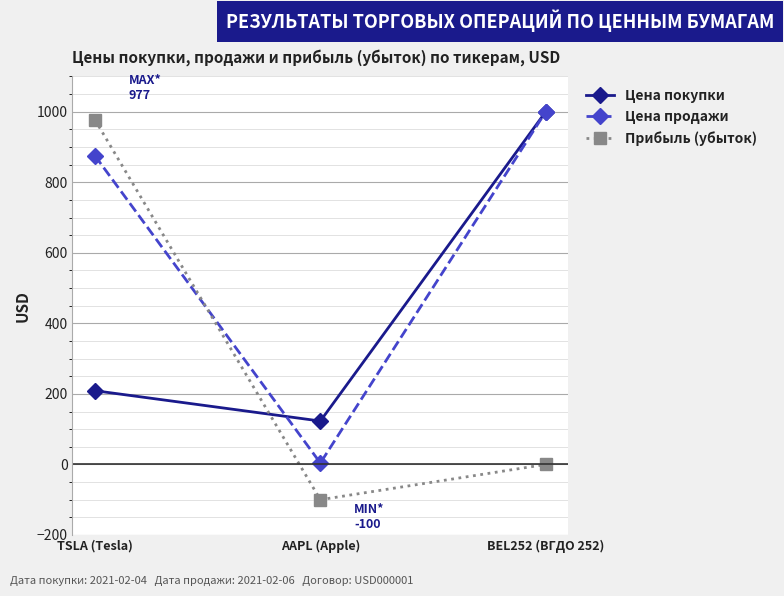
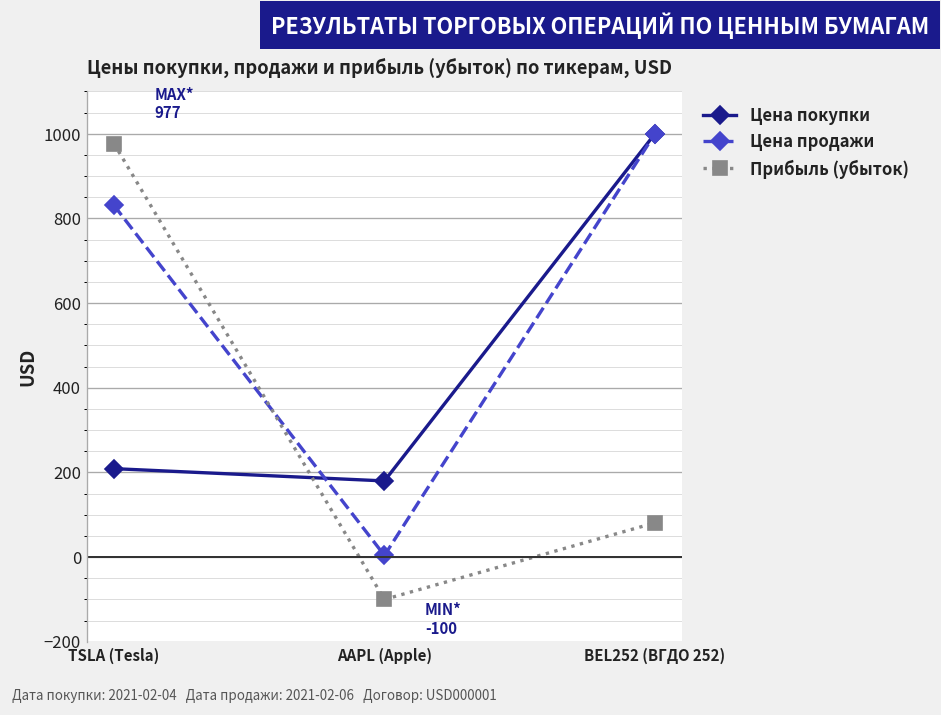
  {
    "Цена покупки": {
      "TSLA (Tesla)": 210,
-     "AAPL (Apple)": 120
+     "AAPL (Apple)": 180
    },
    "Цена продажи": {
-     "TSLA (Tesla)": 880,
+     "TSLA (Tesla)": 830,
      "AAPL (Apple)": 0
    },
    "Прибыль (убыток)": {
      "TSLA (Tesla)": 980,
      "AAPL (Apple)": -100,
-     "BEL252 (ВГДО 252)": 0
+     "BEL252 (ВГДО 252)": 80
    }
  }
